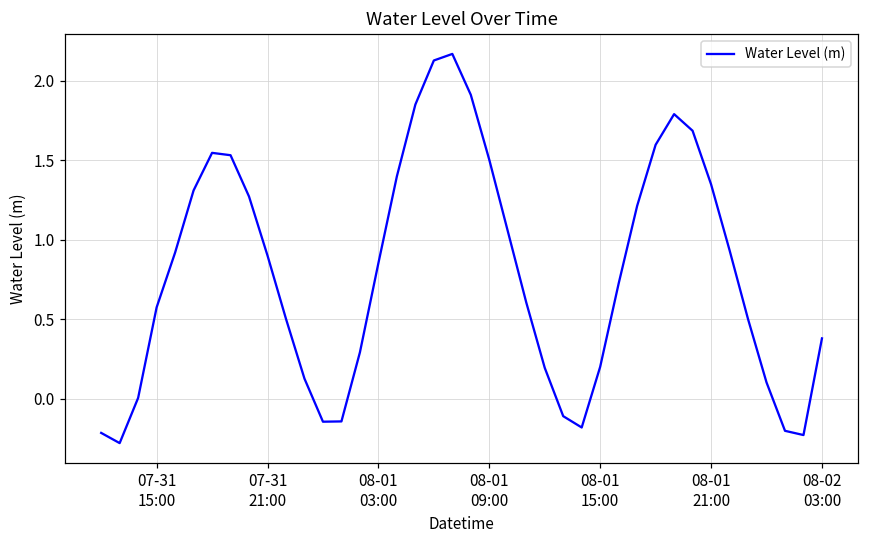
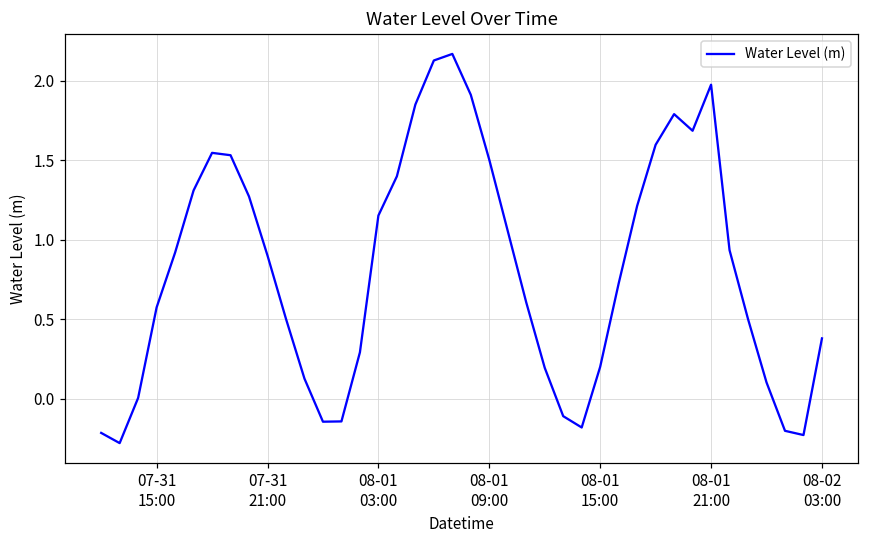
  {
    "07-31 15:00": 0.58,
    "07-31 21:00": 0.90,
-   "08-01 03:00": 0.85,
+   "08-01 03:00": 1.15,
    "08-01 09:00": 1.50,
    "08-01 15:00": 0.20,
-   "08-01 21:00": 1.35,
+   "08-01 21:00": 1.97,
    "08-02 03:00": 0.38
  }
